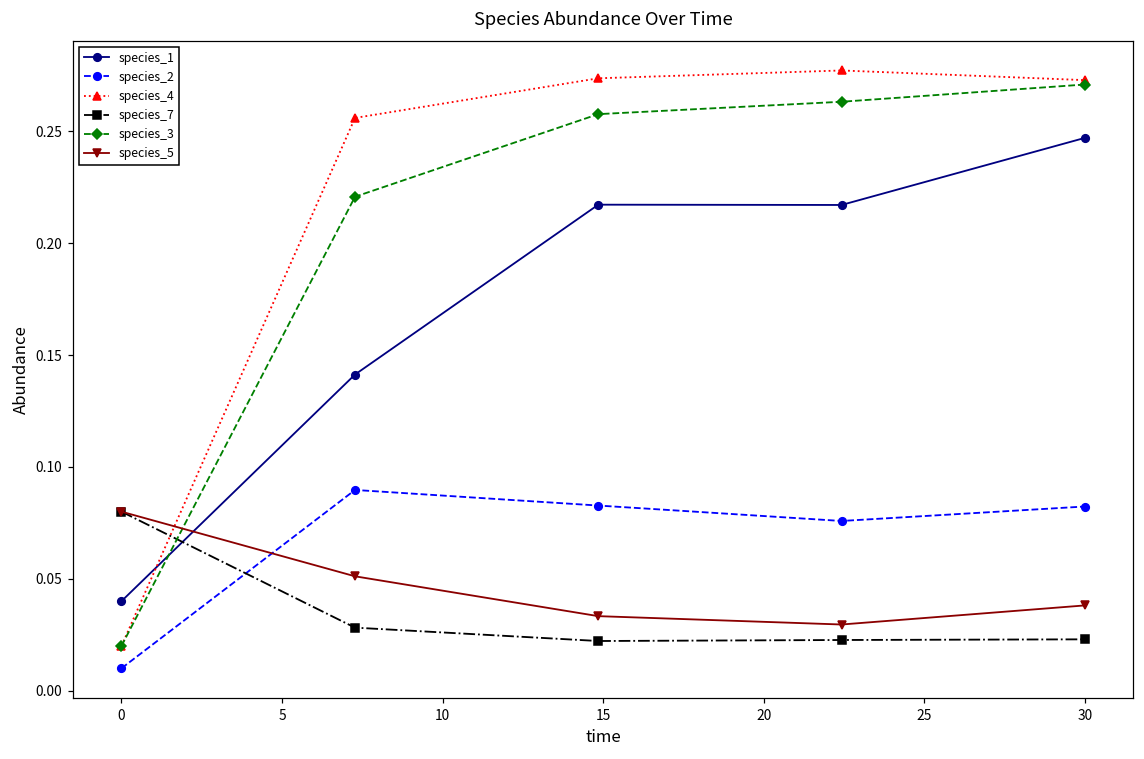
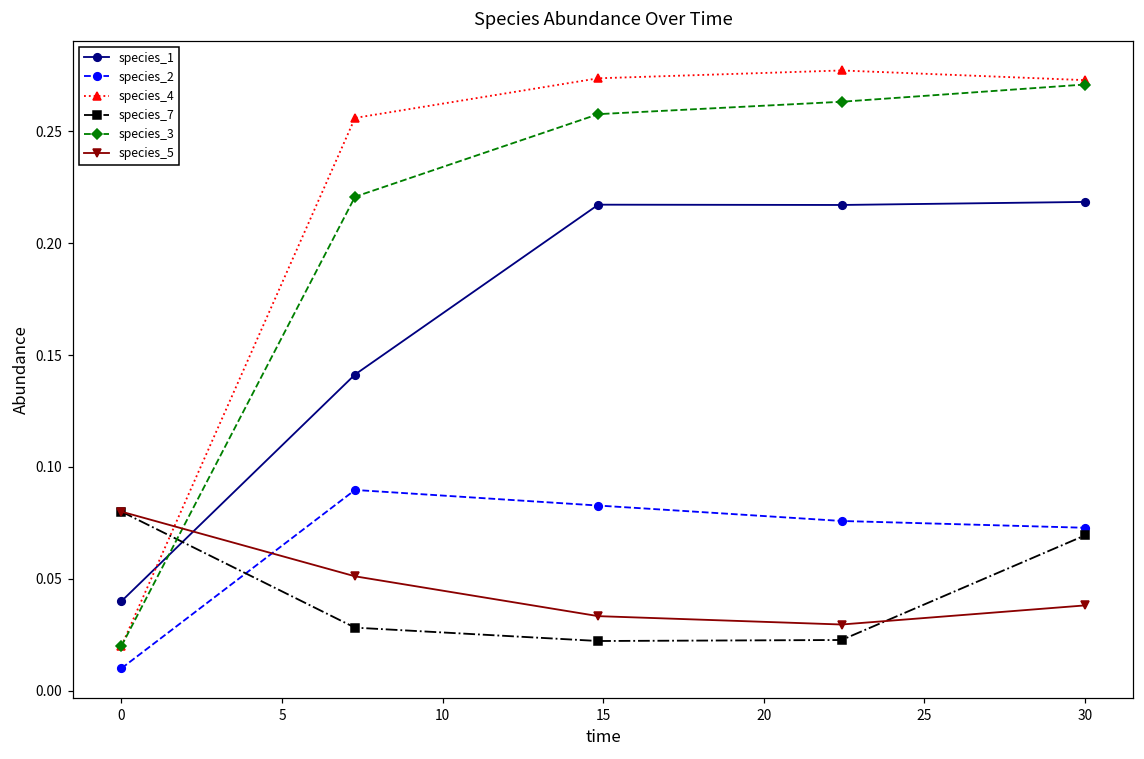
  {
    "species_1": {
      "0": 0.040,
-     "30": 0.247
+     "30": 0.218
    },
    "species_2": {
      "0": 0.010,
-     "30": 0.082
+     "30": 0.073
    },
    "species_4": {
      "30": 0.273
    },
    "species_7": {
-     "30": 0.023
+     "30": 0.069
    },
    "species_3": {
      "30": 0.271
    },
    "species_5": {
      "30": 0.038
    }
  }
